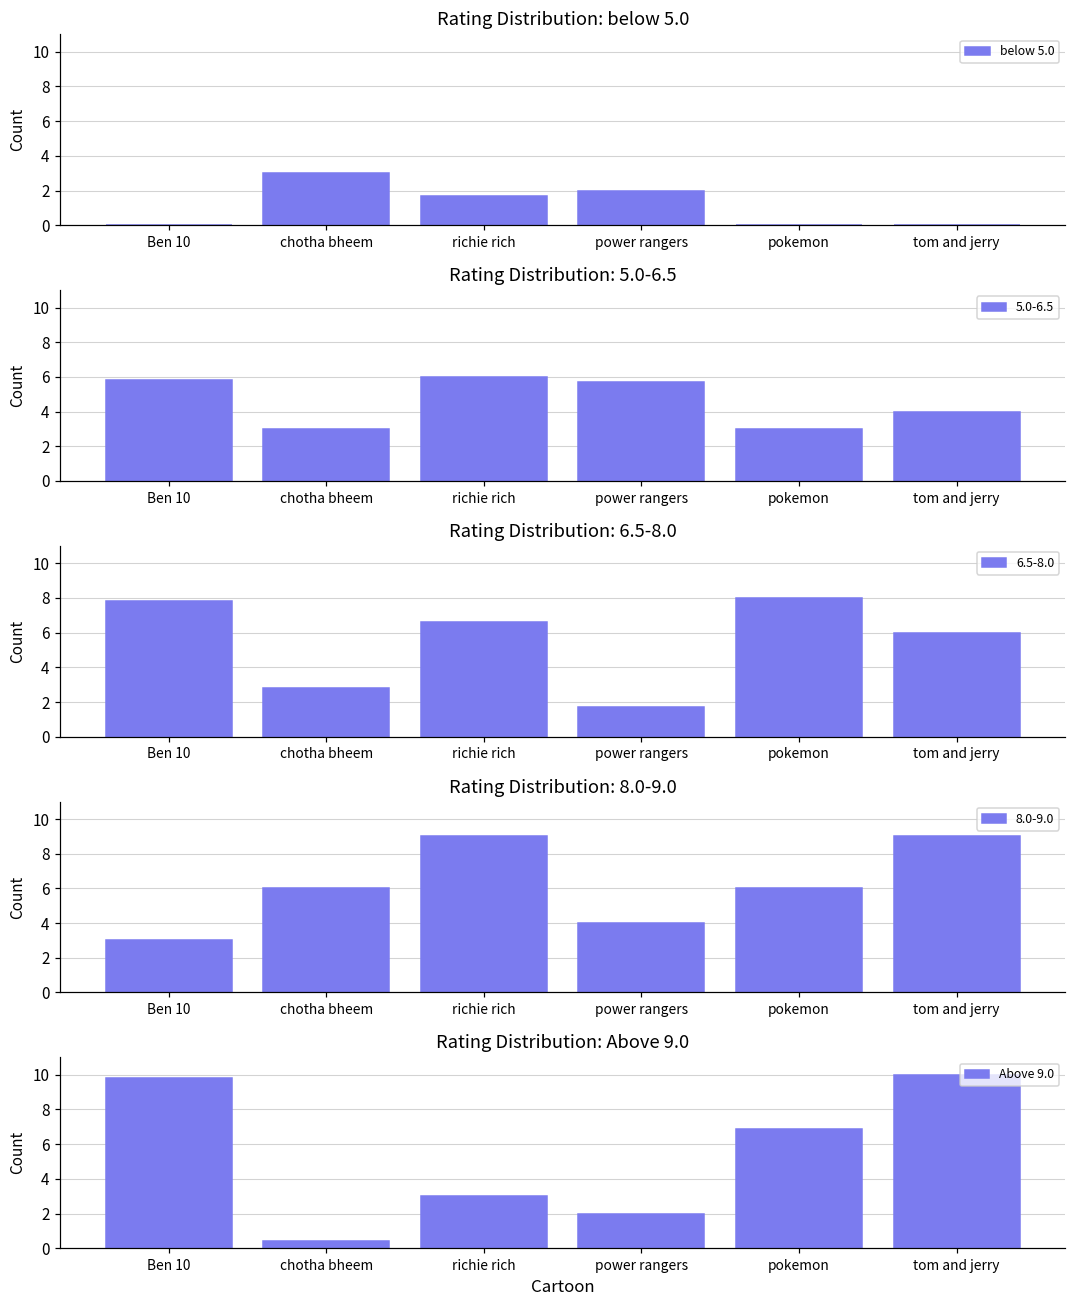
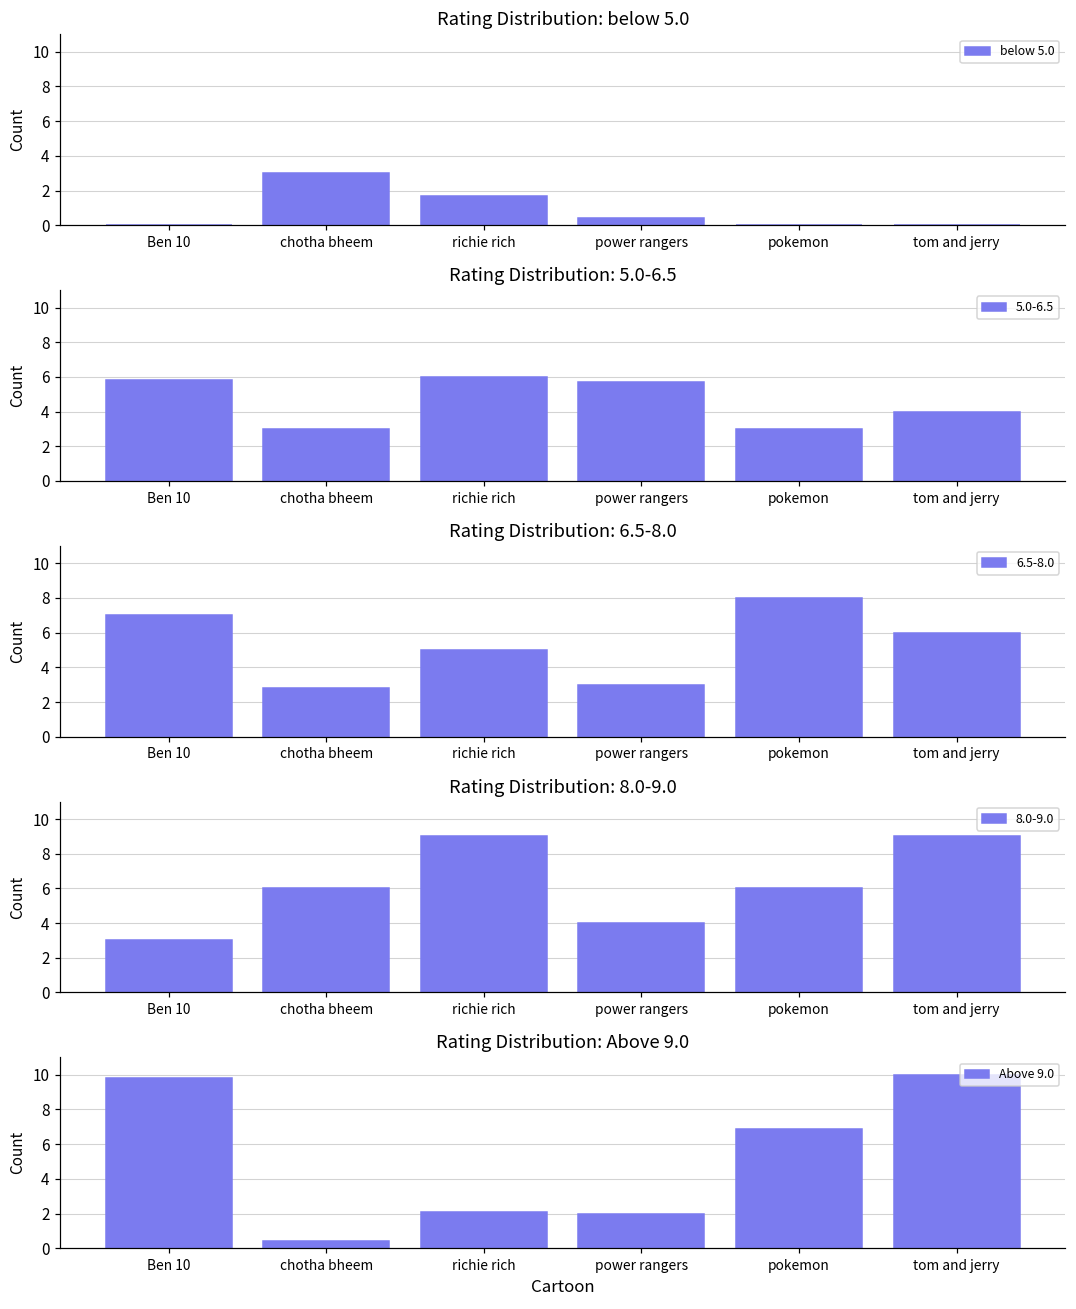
  {
    "Rating Distribution: below 5.0": {
      "Ben 10": 0.0,
      "chotha bheem": 3.0,
      "richie rich": 1.7,
-     "power rangers": 2.0,
+     "power rangers": 0.4,
      "pokemon": 0.0,
      "tom and jerry": 0.0
    },
    "Rating Distribution: 5.0-6.5": {
      "Ben 10": 5.8,
      "chotha bheem": 3.0,
      "richie rich": 6.0,
      "power rangers": 5.7,
      "pokemon": 3.0,
      "tom and jerry": 4.0
    },
    "Rating Distribution: 6.5-8.0": {
-     "Ben 10": 7.8,
+     "Ben 10": 7.0,
      "chotha bheem": 2.8,
-     "richie rich": 6.6,
-     "power rangers": 1.7,
+     "richie rich": 5.0,
+     "power rangers": 3.0,
      "pokemon": 8.0,
      "tom and jerry": 6.0
    },
    "Rating Distribution: 8.0-9.0": {
      "Ben 10": 3.0,
      "chotha bheem": 6.0,
      "richie rich": 9.0,
      "power rangers": 4.0,
      "pokemon": 6.0,
      "tom and jerry": 9.0
    },
    "Rating Distribution: Above 9.0": {
      "Ben 10": 9.8,
      "chotha bheem": 0.4,
-     "richie rich": 3.0,
+     "richie rich": 2.1,
      "power rangers": 2.0,
      "pokemon": 6.9,
      "tom and jerry": 10.0
    }
  }
